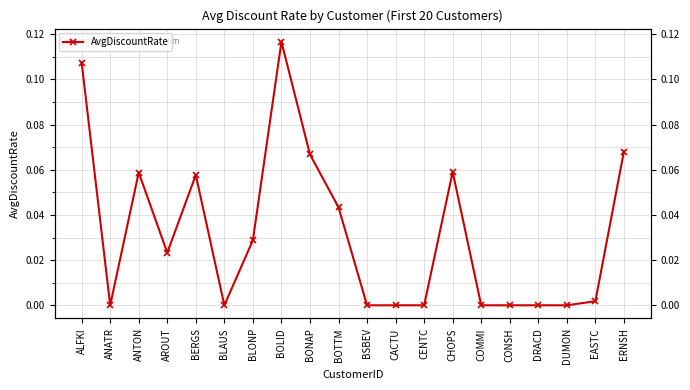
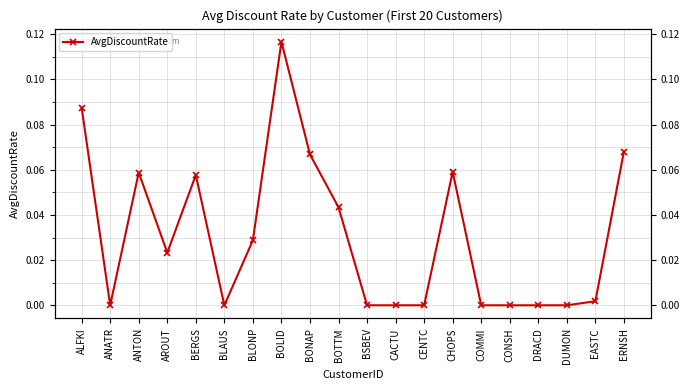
  {
-   "ALFKI": 0.108,
+   "ALFKI": 0.088,
    "ANATR": 0.000,
    "ANTON": 0.059,
    "AROUT": 0.023,
    "BERGS": 0.058,
    "BLAUS": 0.000,
    "BLONP": 0.029,
    "BOLID": 0.117,
    "BONAP": 0.067,
    "BOTTM": 0.043,
    "BSBEV": 0.000,
    "CACTU": 0.000,
    "CENTC": 0.000,
    "CHOPS": 0.059,
    "COMMI": 0.000,
    "CONSH": 0.000,
    "DRACD": 0.000,
    "DUMON": 0.000,
    "EASTC": 0.002,
    "ERNSH": 0.068
  }
